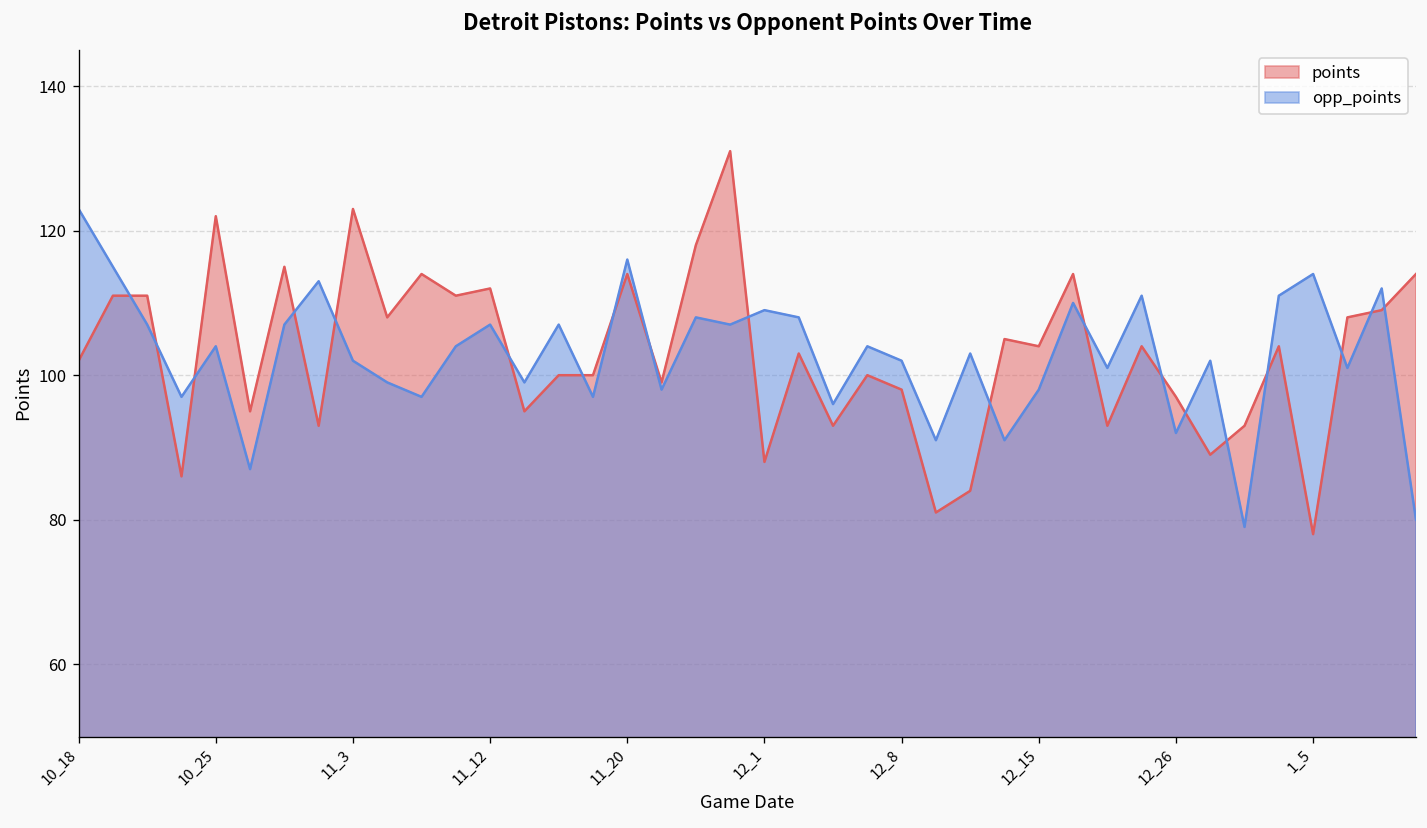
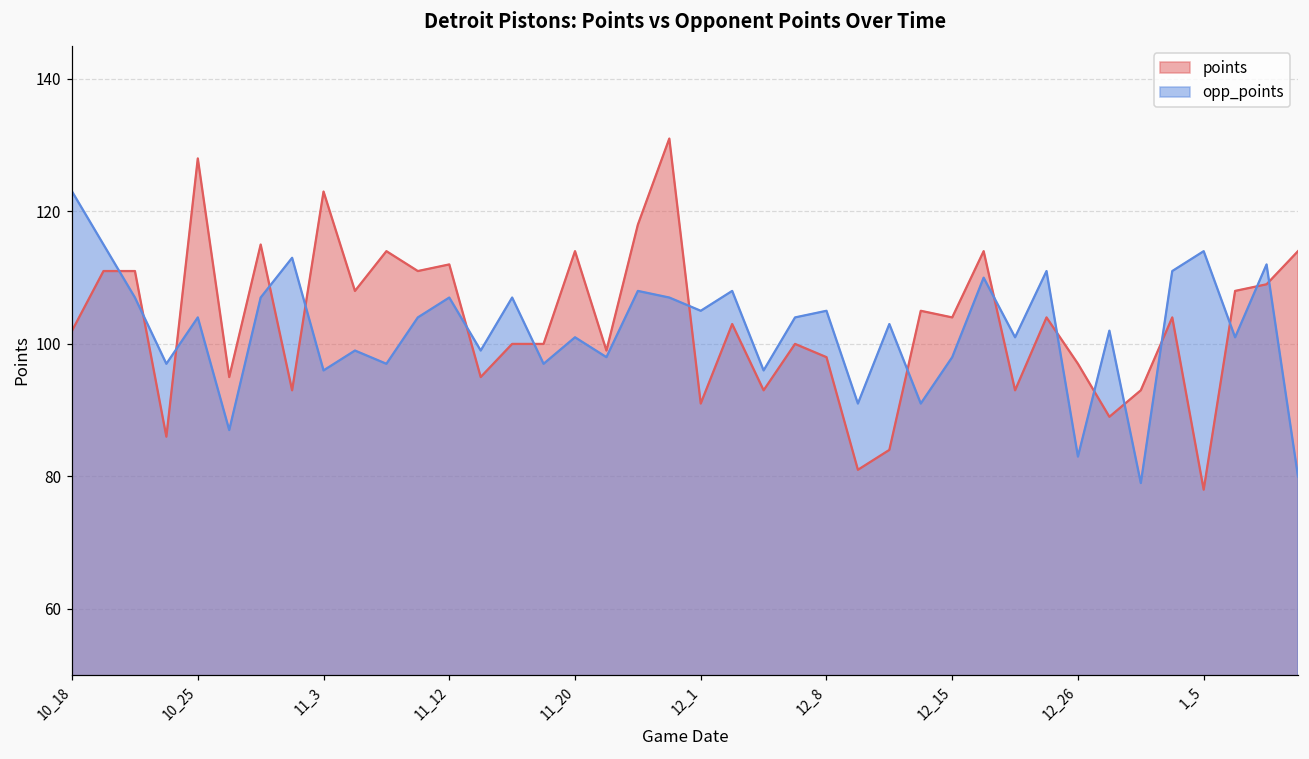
  {
    "points": {
      "10_18": 102,
-     "10_25": 122,
+     "10_25": 128,
      "11_3": 123,
      "11_12": 112,
      "11_20": 114,
-     "12_1": 88,
+     "12_1": 91,
      "12_8": 98,
      "12_15": 104,
      "12_26": 97,
      "1_5": 78
    },
    "opp_points": {
      "10_18": 123,
      "10_25": 104,
-     "11_3": 102,
+     "11_3": 96,
      "11_12": 107,
-     "11_20": 116,
-     "12_1": 109,
-     "12_8": 102,
+     "11_20": 101,
+     "12_1": 105,
+     "12_8": 105,
      "12_15": 98,
-     "12_26": 92,
+     "12_26": 83,
      "1_5": 114
    }
  }
